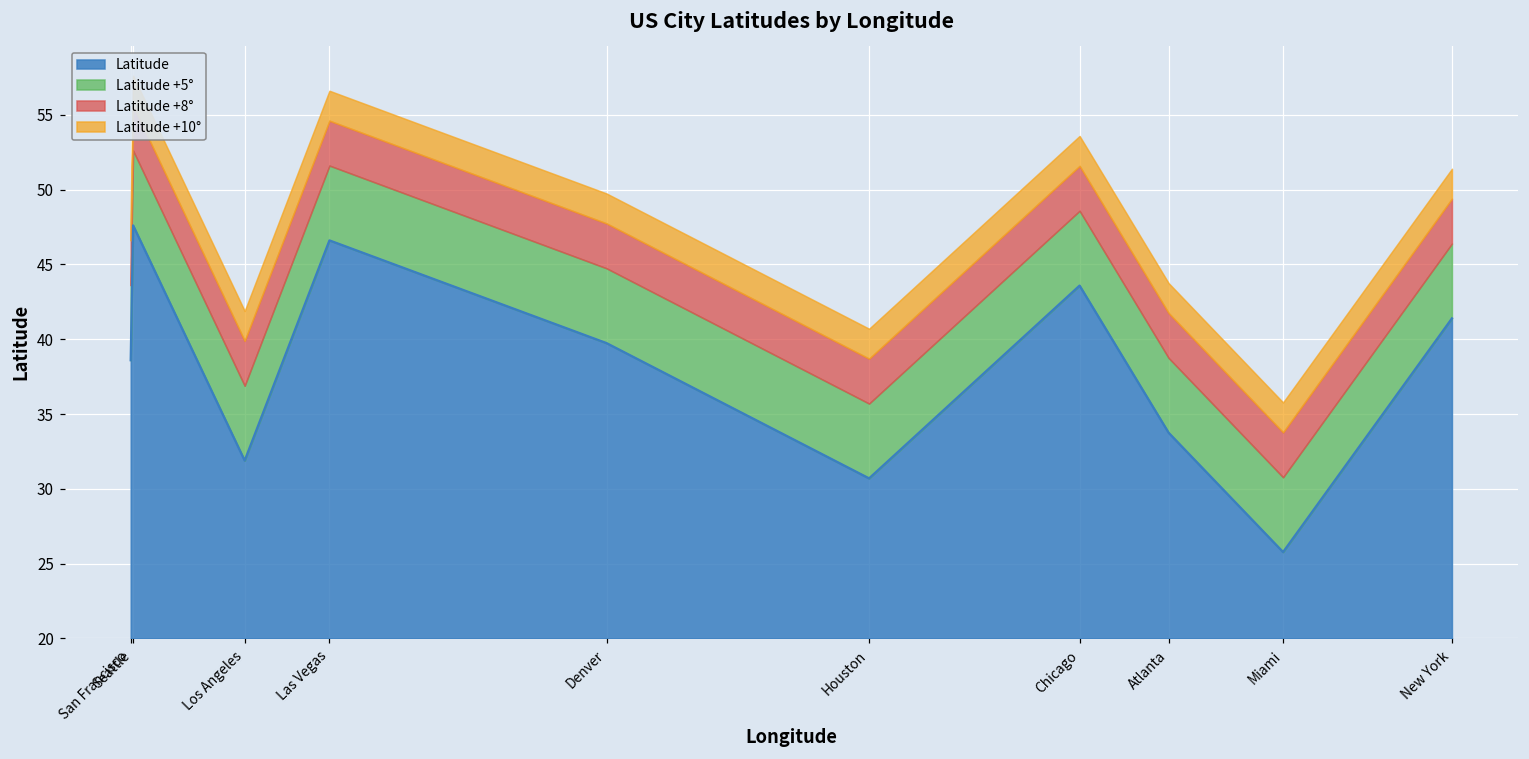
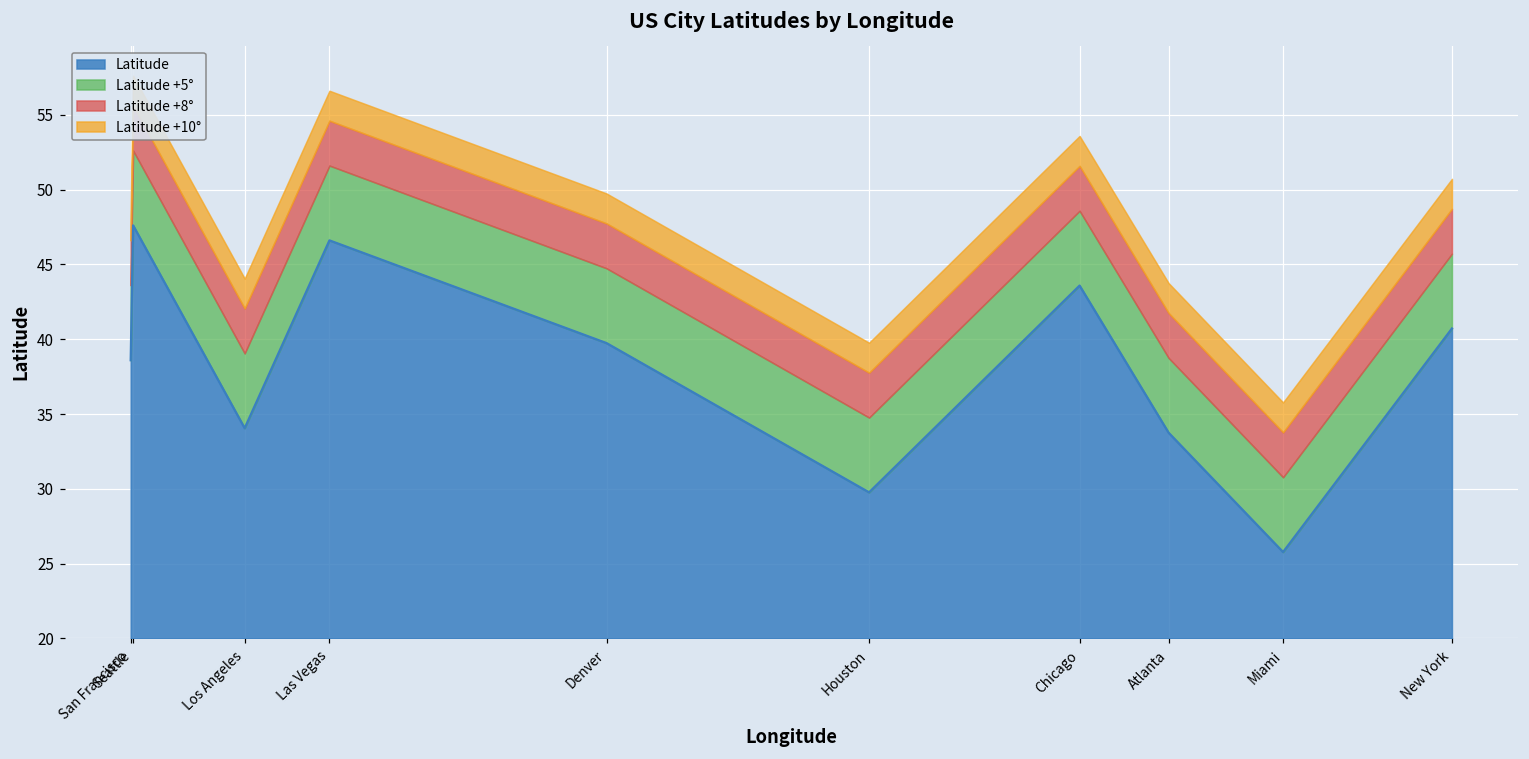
  {
    "Latitude": {
      "San Francisco": 38.6,
      "Seattle": 47.6,
-     "Los Angeles": 31.9,
+     "Los Angeles": 34.1,
      "Las Vegas": 46.6,
      "Denver": 39.7,
-     "Houston": 30.7,
+     "Houston": 29.8,
      "Chicago": 43.6,
      "Atlanta": 33.7,
      "Miami": 25.8,
-     "New York": 41.4
+     "New York": 40.7
    },
    "Latitude +5°": {
      "San Francisco": 5.0,
      "Seattle": 5.0,
      "Los Angeles": 5.0,
      "Las Vegas": 5.0,
      "Denver": 5.0,
      "Houston": 5.0,
      "Chicago": 5.0,
      "Atlanta": 5.0,
      "Miami": 5.0,
      "New York": 5.0
    },
    "Latitude +8°": {
      "San Francisco": 3.0,
      "Los Angeles": 3.0,
      "Las Vegas": 3.0,
      "Denver": 3.0,
      "Houston": 3.0,
      "Chicago": 3.0,
      "Atlanta": 3.0,
      "Miami": 3.0,
      "New York": 3.0
    },
    "Latitude +10°": {
      "San Francisco": 2.0,
      "Los Angeles": 2.0,
      "Las Vegas": 2.0,
      "Denver": 2.0,
      "Houston": 2.0,
      "Chicago": 2.0,
      "Atlanta": 2.0,
      "Miami": 2.0,
      "New York": 2.0
    }
  }
